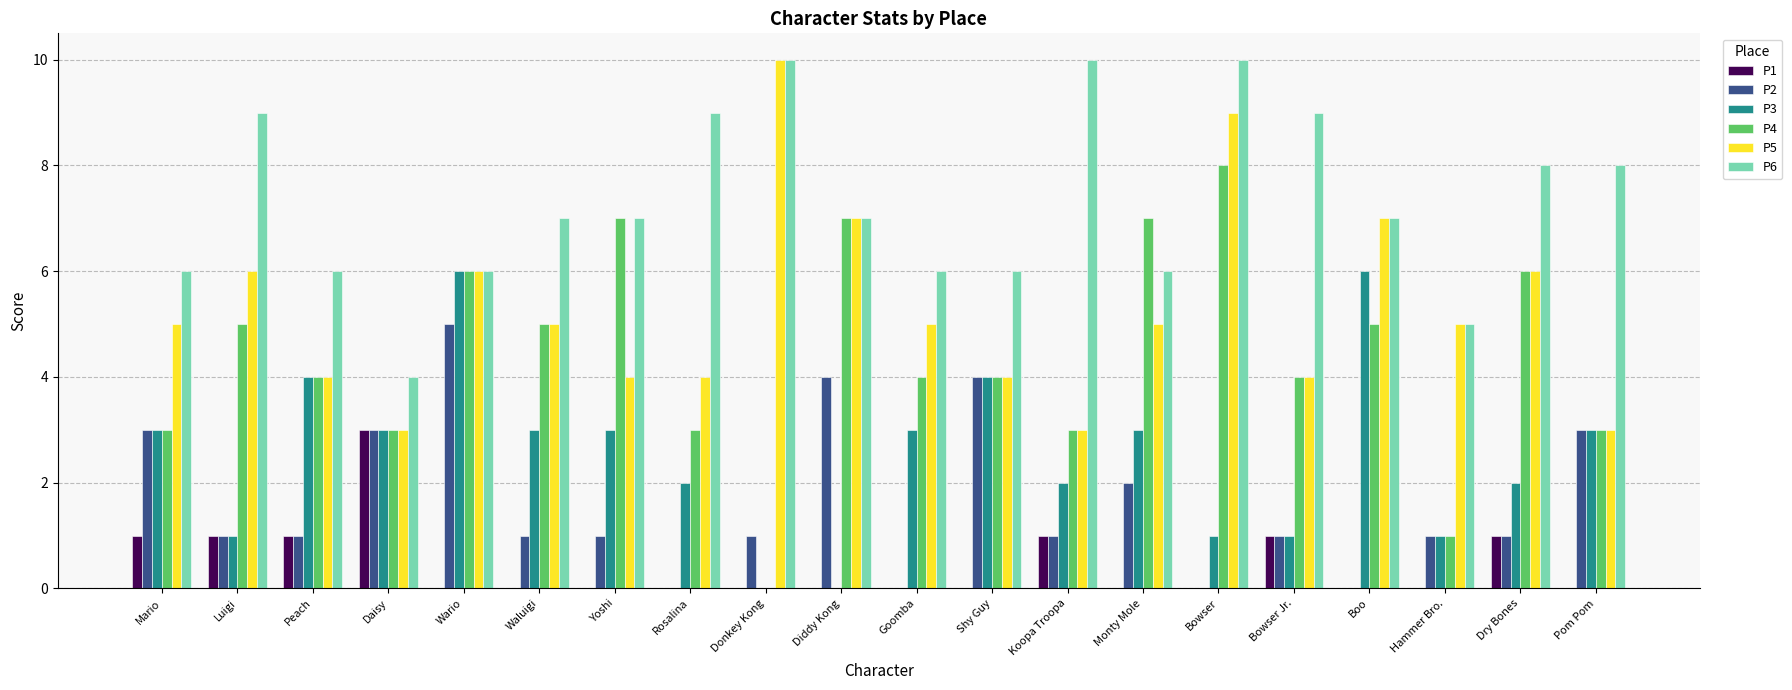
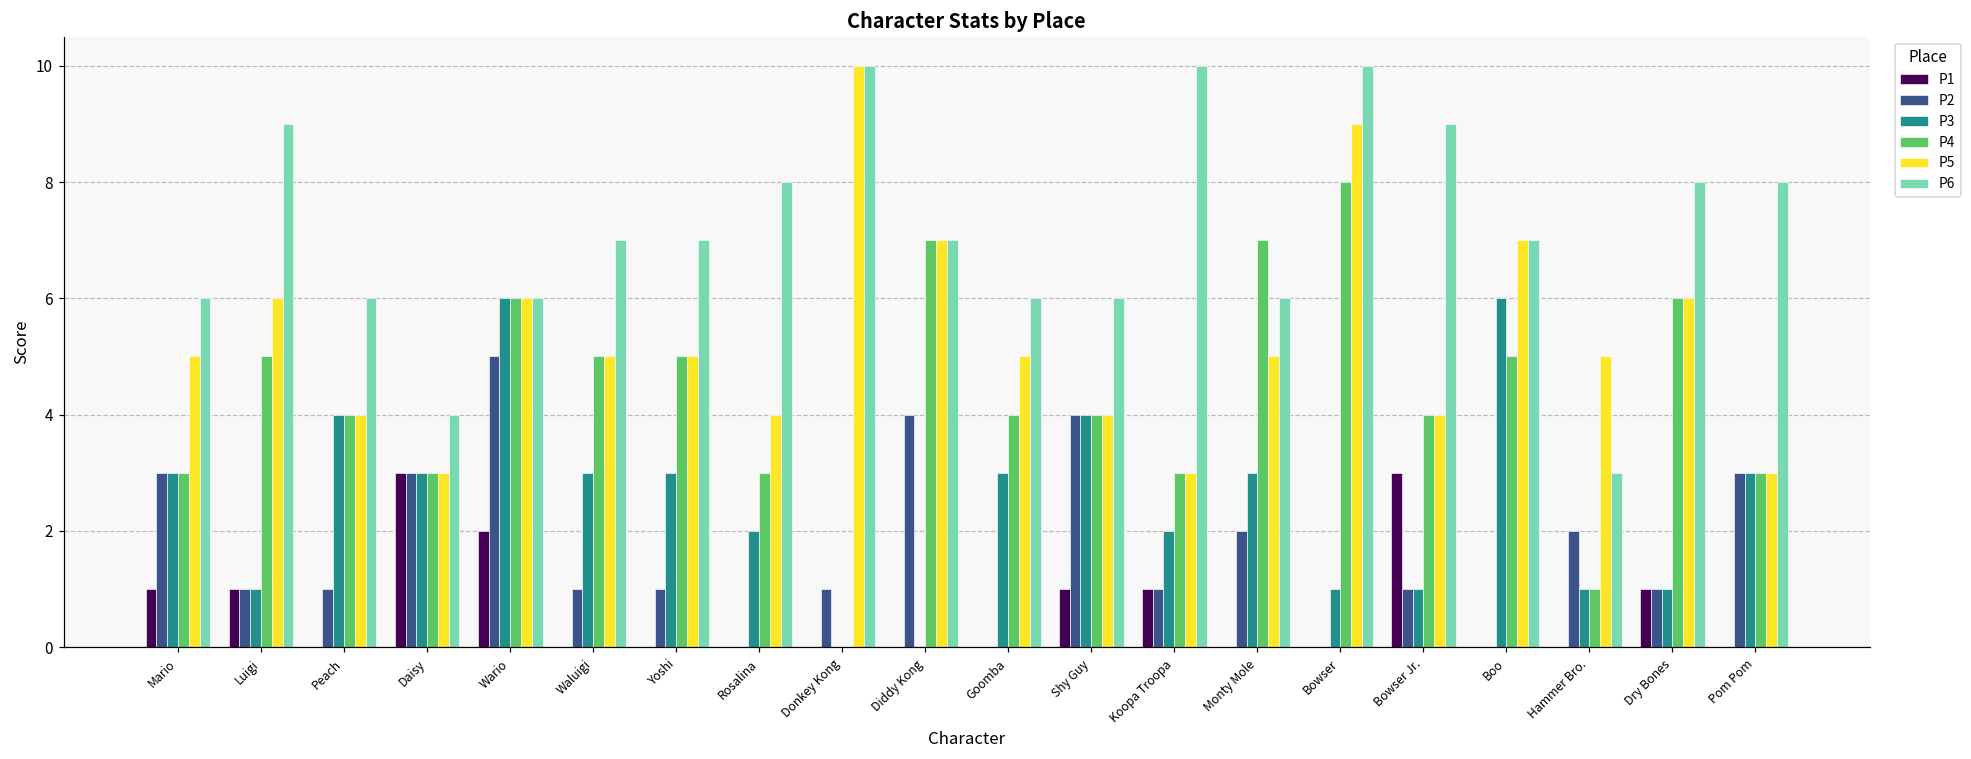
  {
    "P1": {
      "Mario": 1,
      "Luigi": 1,
-     "Peach": 1,
+     "Peach": 0,
      "Daisy": 3,
-     "Wario": 0,
+     "Wario": 2,
      "Waluigi": 0,
      "Yoshi": 0,
      "Rosalina": 0,
      "Donkey Kong": 0,
      "Diddy Kong": 0,
      "Goomba": 0,
-     "Shy Guy": 0,
+     "Shy Guy": 1,
      "Koopa Troopa": 1,
      "Monty Mole": 0,
      "Bowser": 0,
-     "Bowser Jr.": 1,
+     "Bowser Jr.": 3,
      "Boo": 0,
      "Hammer Bro.": 0,
      "Dry Bones": 1,
      "Pom Pom": 0
    },
    "P2": {
      "Mario": 3,
      "Luigi": 1,
      "Peach": 1,
      "Daisy": 3,
      "Wario": 5,
      "Waluigi": 1,
      "Yoshi": 1,
      "Rosalina": 0,
      "Donkey Kong": 1,
      "Diddy Kong": 4,
      "Goomba": 0,
      "Shy Guy": 4,
      "Koopa Troopa": 1,
      "Monty Mole": 2,
      "Bowser": 0,
      "Bowser Jr.": 1,
      "Boo": 0,
-     "Hammer Bro.": 1,
+     "Hammer Bro.": 2,
      "Dry Bones": 1,
      "Pom Pom": 3
    },
    "P3": {
      "Mario": 3,
      "Luigi": 1,
      "Peach": 4,
      "Daisy": 3,
      "Wario": 6,
      "Waluigi": 3,
      "Yoshi": 3,
      "Rosalina": 2,
      "Donkey Kong": 0,
      "Diddy Kong": 0,
      "Goomba": 3,
      "Shy Guy": 4,
      "Koopa Troopa": 2,
      "Monty Mole": 3,
      "Bowser": 1,
      "Bowser Jr.": 1,
      "Boo": 6,
      "Hammer Bro.": 1,
-     "Dry Bones": 2,
+     "Dry Bones": 1,
      "Pom Pom": 3
    },
    "P4": {
      "Mario": 3,
      "Luigi": 5,
      "Peach": 4,
      "Daisy": 3,
      "Wario": 6,
      "Waluigi": 5,
-     "Yoshi": 7,
+     "Yoshi": 5,
      "Rosalina": 3,
      "Donkey Kong": 0,
      "Diddy Kong": 7,
      "Goomba": 4,
      "Shy Guy": 4,
      "Koopa Troopa": 3,
      "Monty Mole": 7,
      "Bowser": 8,
      "Bowser Jr.": 4,
      "Boo": 5,
      "Hammer Bro.": 1,
      "Dry Bones": 6,
      "Pom Pom": 3
    },
    "P5": {
      "Mario": 5,
      "Luigi": 6,
      "Peach": 4,
      "Daisy": 3,
      "Wario": 6,
      "Waluigi": 5,
-     "Yoshi": 4,
+     "Yoshi": 5,
      "Rosalina": 4,
      "Donkey Kong": 10,
      "Diddy Kong": 7,
      "Goomba": 5,
      "Shy Guy": 4,
      "Koopa Troopa": 3,
      "Monty Mole": 5,
      "Bowser": 9,
      "Bowser Jr.": 4,
      "Boo": 7,
      "Hammer Bro.": 5,
      "Dry Bones": 6,
      "Pom Pom": 3
    },
    "P6": {
      "Mario": 6,
      "Luigi": 9,
      "Peach": 6,
      "Daisy": 4,
      "Wario": 6,
      "Waluigi": 7,
      "Yoshi": 7,
-     "Rosalina": 9,
+     "Rosalina": 8,
      "Donkey Kong": 10,
      "Diddy Kong": 7,
      "Goomba": 6,
      "Shy Guy": 6,
      "Koopa Troopa": 10,
      "Monty Mole": 6,
      "Bowser": 10,
      "Bowser Jr.": 9,
      "Boo": 7,
-     "Hammer Bro.": 5,
+     "Hammer Bro.": 3,
      "Dry Bones": 8,
      "Pom Pom": 8
    }
  }
